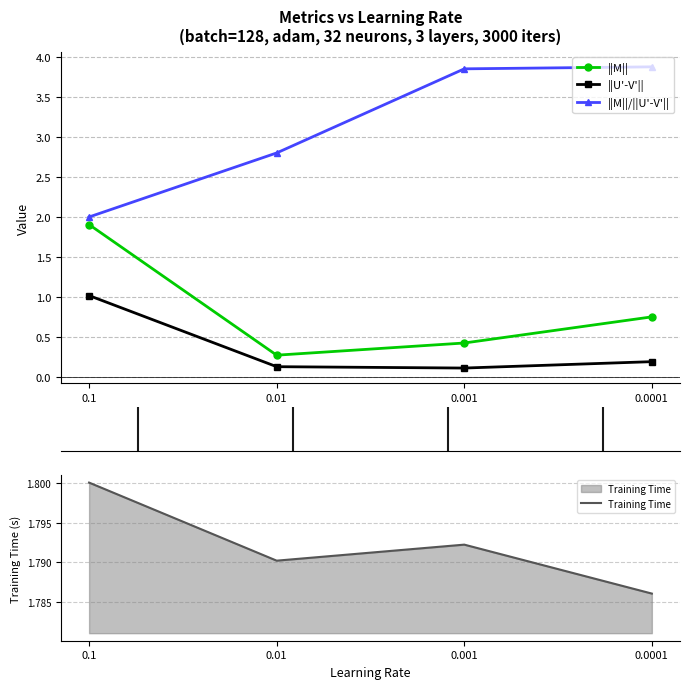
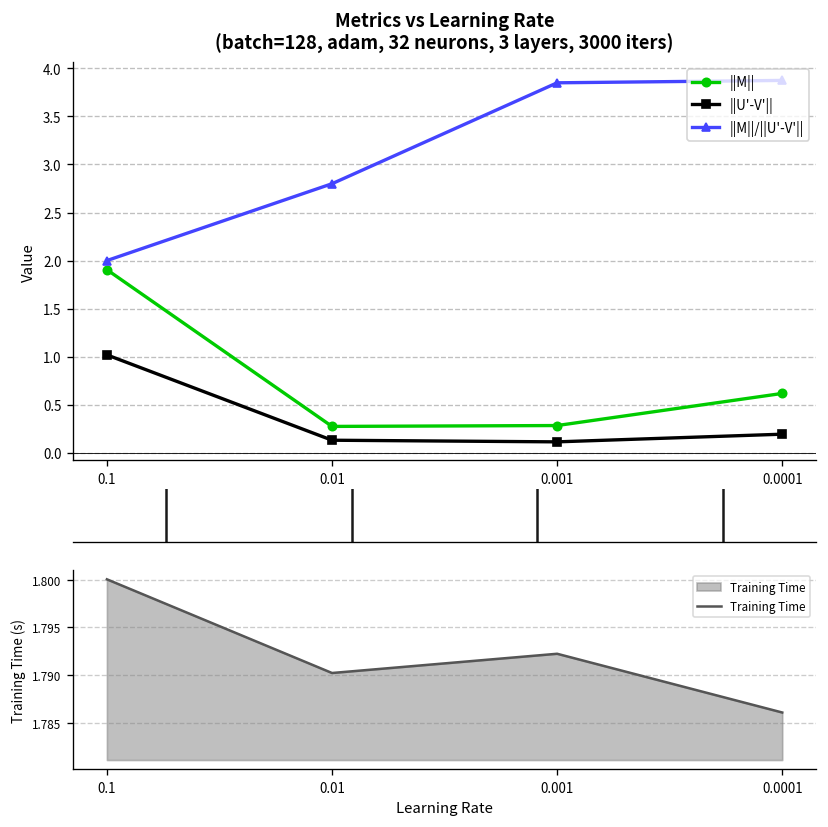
  {
    "Metrics vs Learning Rate (batch=128, adam, 32 neurons, 3 layers, 3000 iters)": {
      "||M||": {
        "0.1": 1.9,
        "0.01": 0.3,
-       "0.001": 0.4,
-       "0.0001": 0.8
+       "0.001": 0.3,
+       "0.0001": 0.6
      },
      "||U'-V'||": {
        "0.1": 1.0,
        "0.01": 0.1,
        "0.001": 0.1,
        "0.0001": 0.2
      },
      "||M||/||U'-V'||": {
        "0.1": 2.0,
        "0.01": 2.8,
        "0.001": 3.8
      }
    }
  }
